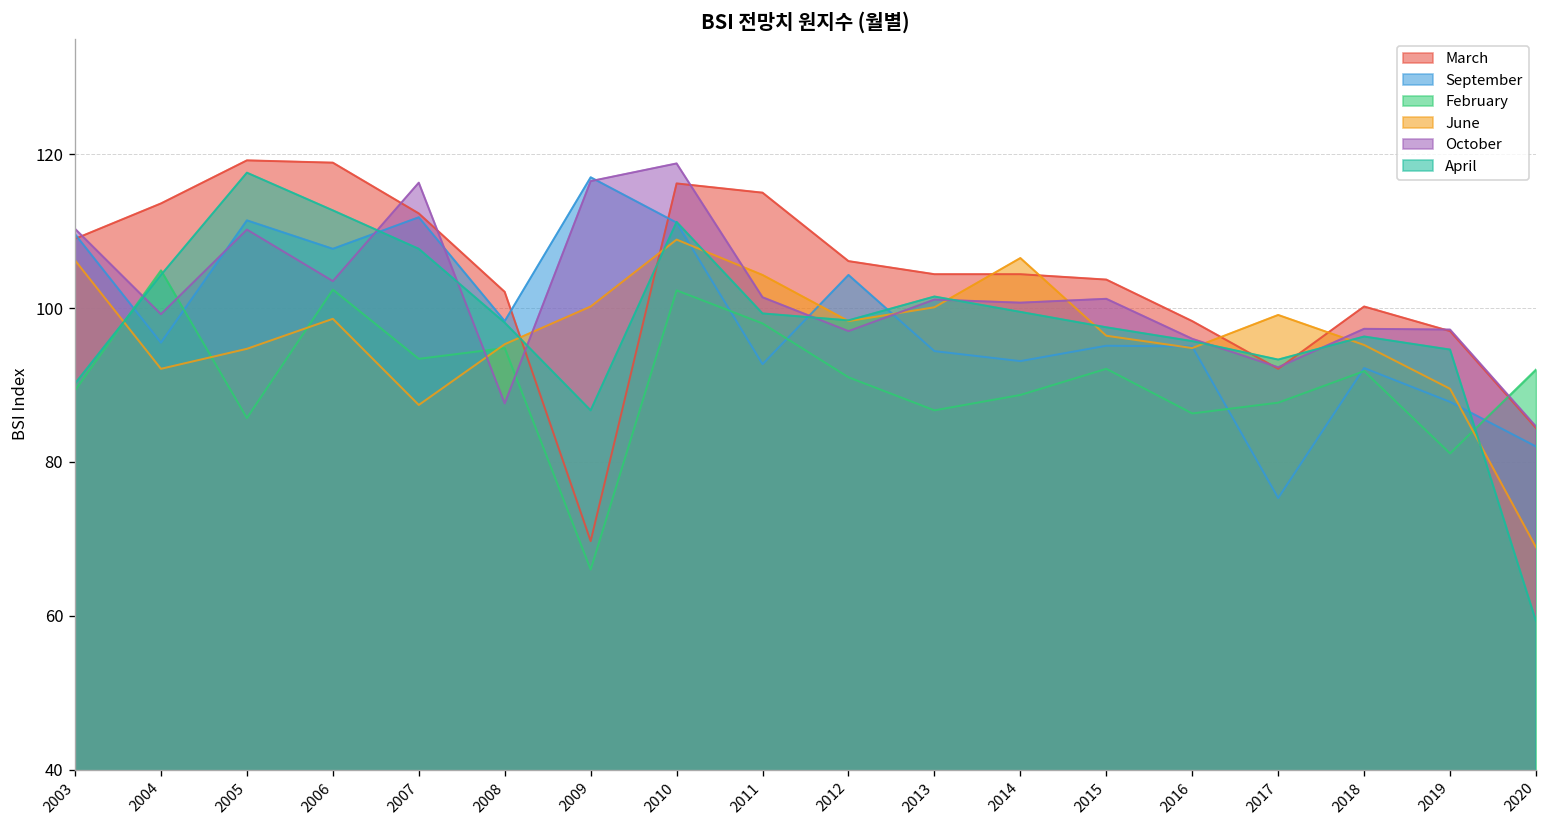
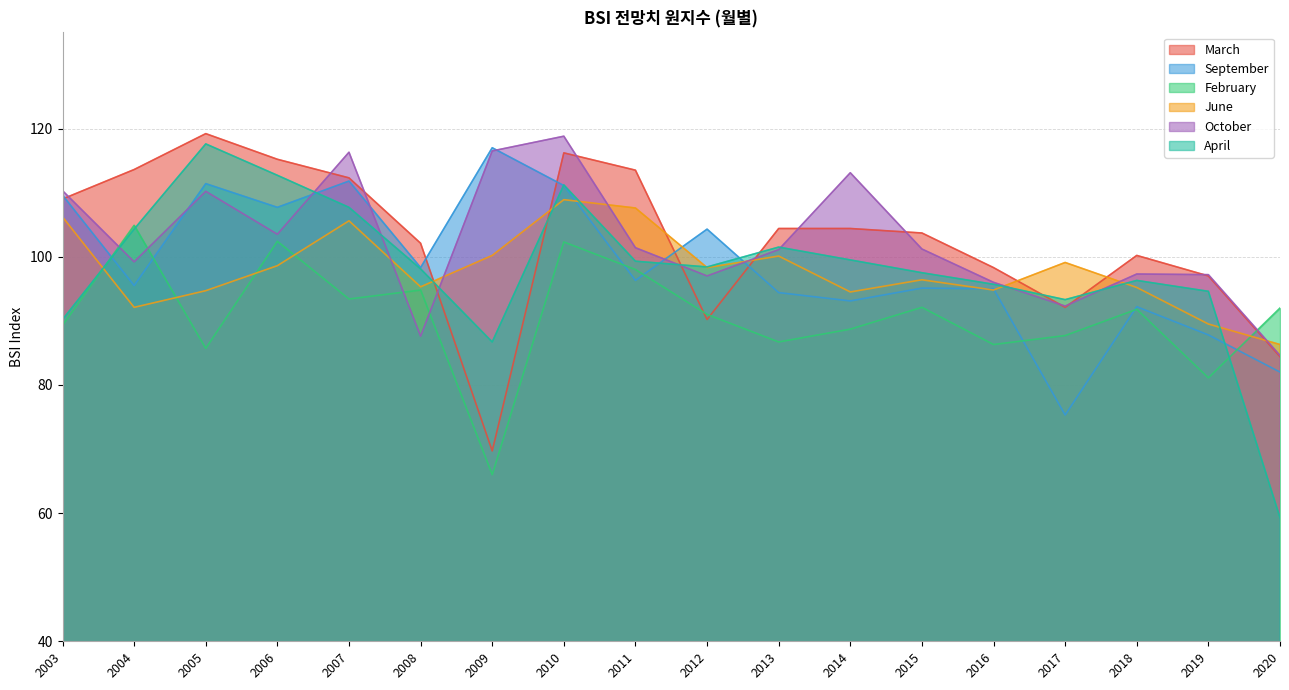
  {
    "March": {
      "2003": 109,
      "2004": 114,
      "2005": 119,
-     "2006": 119,
+     "2006": 115,
      "2007": 112,
      "2008": 102,
      "2009": 70,
      "2010": 116,
-     "2011": 115,
-     "2012": 106,
+     "2011": 114,
+     "2012": 90,
      "2013": 104,
      "2014": 104,
      "2015": 104,
      "2016": 98,
      "2018": 100
    },
    "September": {
      "2003": 110,
      "2004": 96,
      "2005": 111,
      "2006": 108,
      "2007": 112,
      "2009": 117,
-     "2011": 93,
+     "2011": 96,
      "2012": 104,
      "2013": 94,
      "2014": 93,
      "2015": 95,
      "2017": 75,
      "2018": 92,
      "2019": 88,
      "2020": 82
    },
    "June": {
      "2003": 106,
      "2004": 92,
      "2005": 95,
      "2006": 99,
-     "2007": 87,
+     "2007": 106,
      "2008": 95,
      "2009": 100,
      "2010": 109,
-     "2011": 104,
+     "2011": 108,
      "2013": 100,
-     "2014": 107,
+     "2014": 95,
      "2015": 96,
      "2017": 99,
      "2018": 95,
      "2019": 90,
-     "2020": 69
+     "2020": 86
    },
    "October": {
      "2003": 110,
      "2004": 99,
      "2005": 110,
      "2006": 104,
      "2007": 116,
      "2008": 88,
      "2009": 117,
      "2010": 119,
      "2011": 101,
      "2012": 97,
      "2013": 101,
-     "2014": 101,
+     "2014": 113,
      "2015": 101,
      "2018": 97
    }
  }
